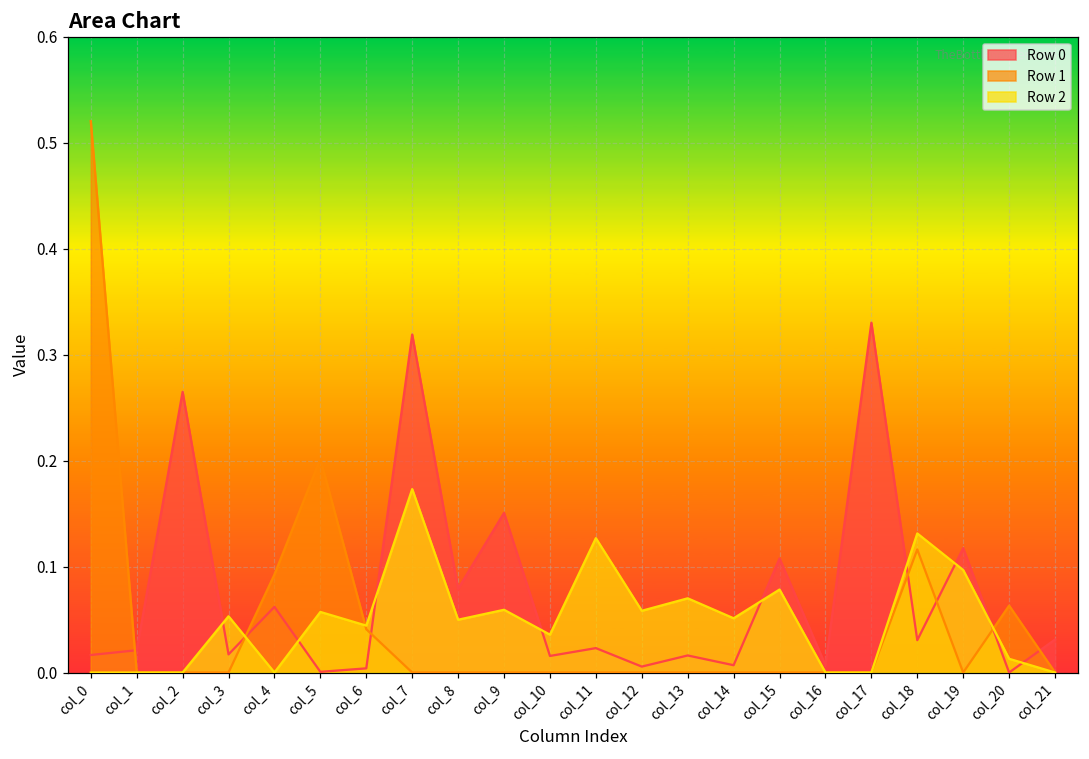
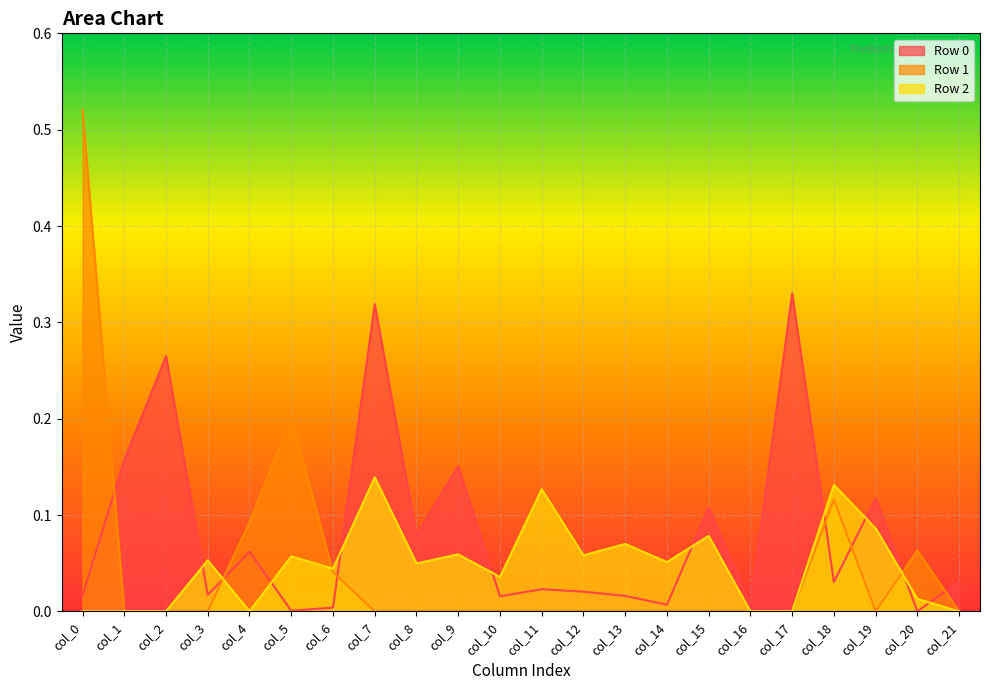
  {
    "Row 0": {
      "col_0": 0.02,
-     "col_1": 0.02,
+     "col_1": 0.16,
      "col_2": 0.26,
      "col_3": 0.02,
      "col_4": 0.06,
      "col_5": 0.00,
      "col_6": 0.00,
      "col_7": 0.32,
      "col_8": 0.08,
      "col_9": 0.15,
      "col_10": 0.02,
      "col_11": 0.02,
-     "col_12": 0.01,
+     "col_12": 0.02,
      "col_13": 0.02,
      "col_14": 0.01,
      "col_15": 0.11,
      "col_16": 0.01,
      "col_17": 0.33,
      "col_18": 0.03,
      "col_19": 0.12,
      "col_20": 0.00,
      "col_21": 0.03
    },
    "Row 1": {
      "col_0": 0.52,
      "col_3": 0.00,
      "col_4": 0.09,
      "col_5": 0.20,
      "col_6": 0.04,
      "col_7": 0.00,
      "col_8": 0.00,
      "col_9": 0.00,
      "col_10": 0.00,
      "col_11": 0.00,
      "col_12": 0.00,
      "col_13": 0.00,
      "col_14": 0.00,
      "col_15": 0.00,
      "col_18": 0.12,
      "col_19": 0.00,
      "col_20": 0.06
    },
    "Row 2": {
      "col_0": 0.00,
      "col_3": 0.05,
      "col_4": 0.00,
      "col_5": 0.06,
      "col_6": 0.04,
-     "col_7": 0.17,
+     "col_7": 0.14,
      "col_8": 0.05,
      "col_9": 0.06,
      "col_10": 0.04,
      "col_11": 0.13,
      "col_12": 0.06,
      "col_13": 0.07,
      "col_14": 0.05,
      "col_15": 0.08,
      "col_18": 0.13,
-     "col_19": 0.10,
+     "col_19": 0.09,
      "col_20": 0.01
    }
  }
